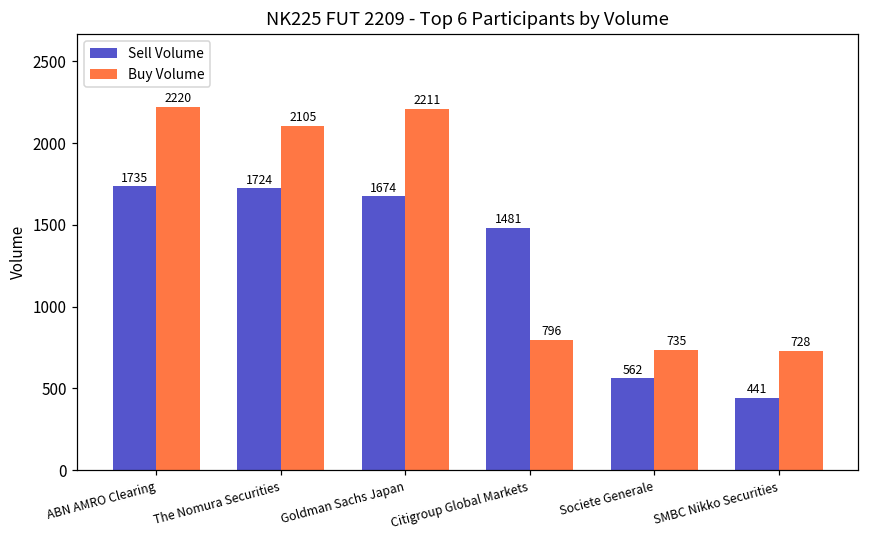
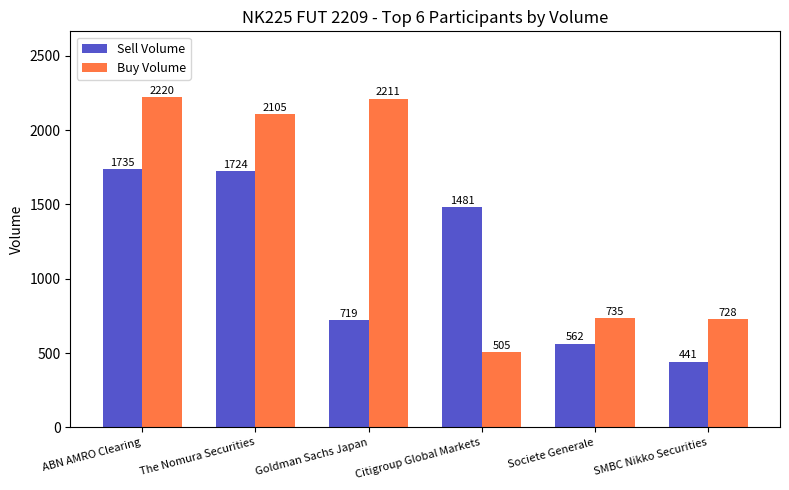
  {
    "Sell Volume": {
      "ABN AMRO Clearing": 1735,
      "The Nomura Securities": 1724,
-     "Goldman Sachs Japan": 1674,
+     "Goldman Sachs Japan": 719,
      "Citigroup Global Markets": 1481,
      "Societe Generale": 562,
      "SMBC Nikko Securities": 441
    },
    "Buy Volume": {
      "ABN AMRO Clearing": 2220,
      "The Nomura Securities": 2105,
      "Goldman Sachs Japan": 2211,
-     "Citigroup Global Markets": 796,
+     "Citigroup Global Markets": 505,
      "Societe Generale": 735,
      "SMBC Nikko Securities": 728
    }
  }
